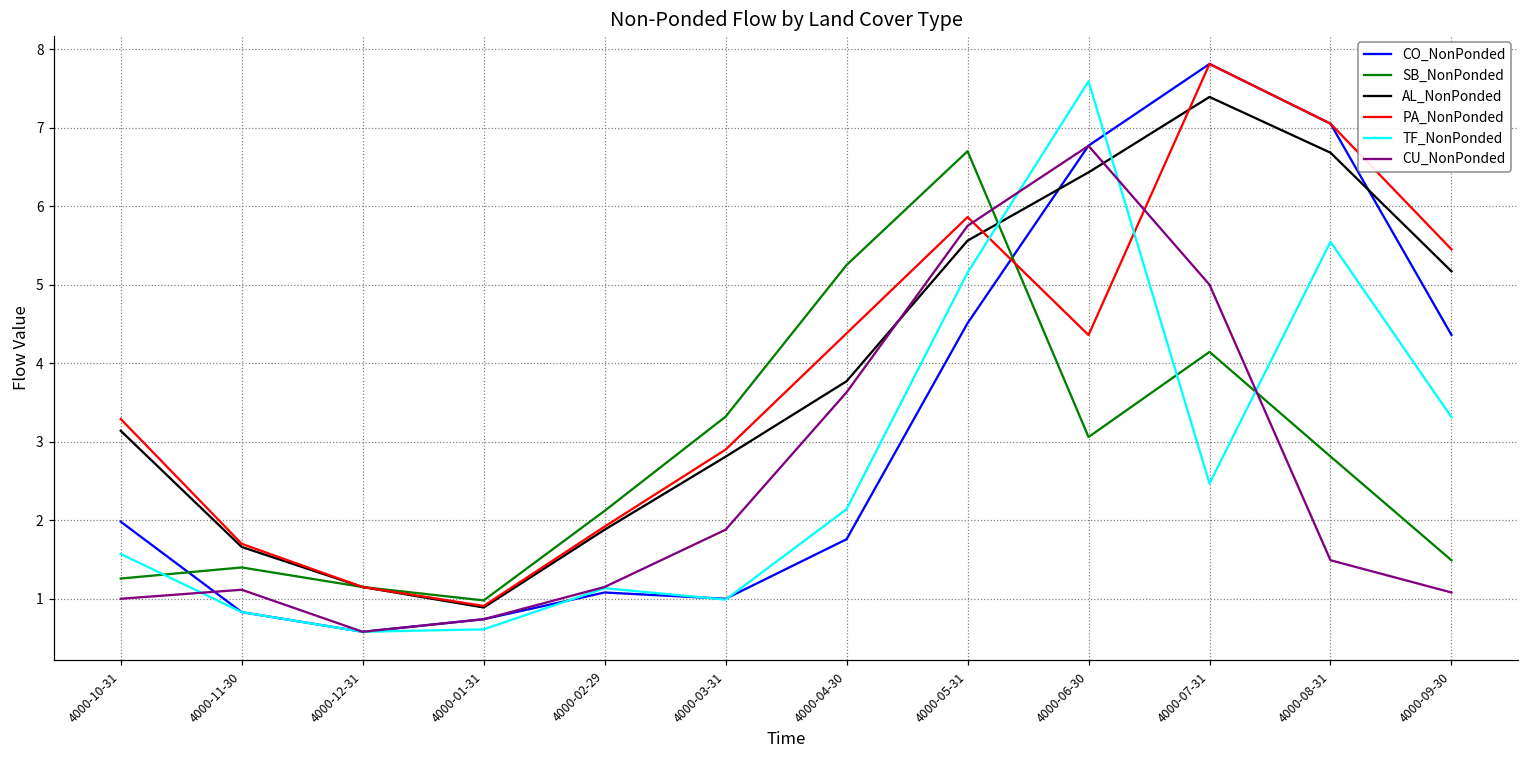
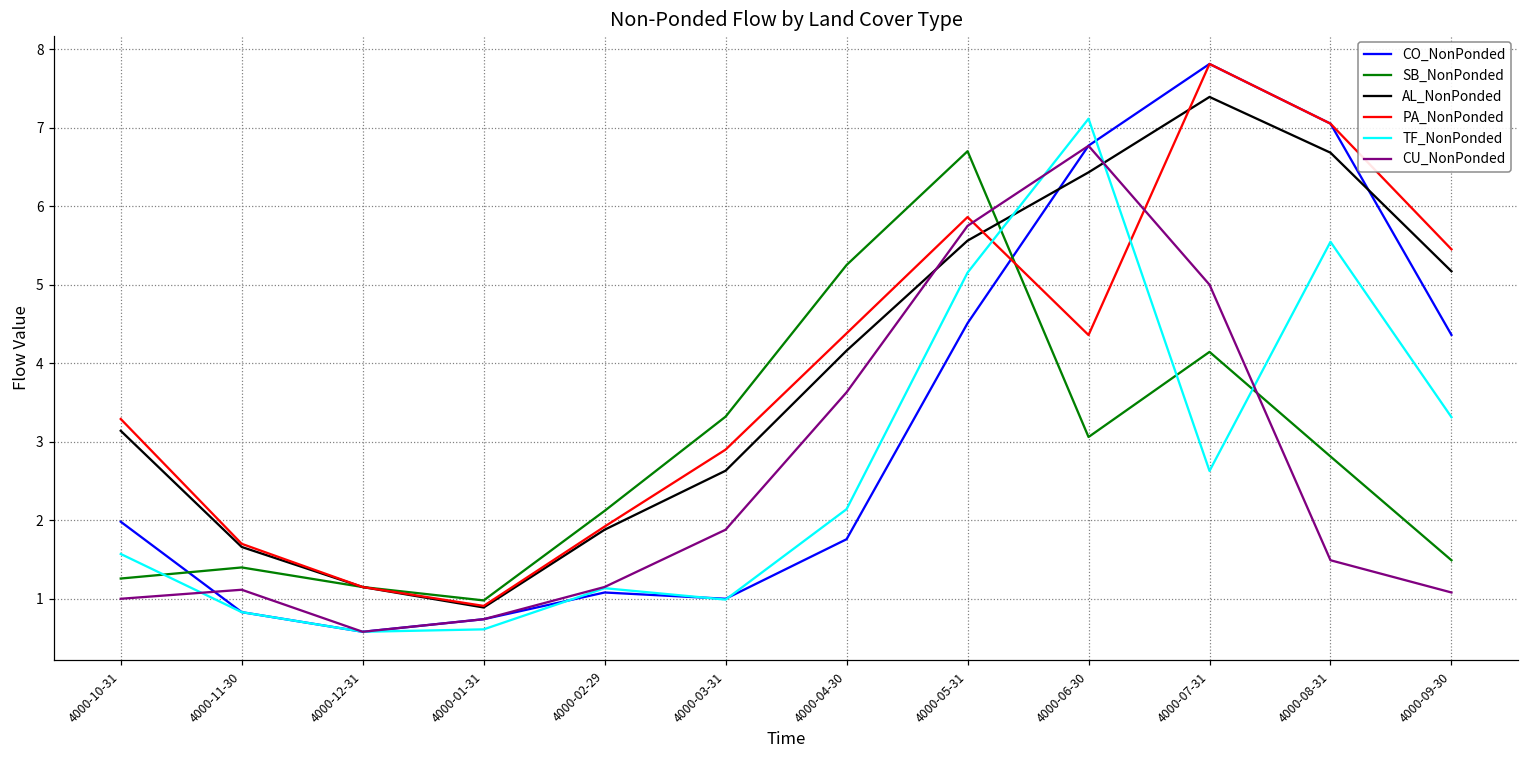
  {
    "CO_NonPonded": {
      "4000-10-31": 2.0,
      "4000-02-29": 1.1,
      "4000-04-30": 1.8,
      "4000-05-31": 4.5,
      "4000-09-30": 4.4
    },
    "SB_NonPonded": {
      "4000-10-31": 1.3,
      "4000-11-30": 1.4,
      "4000-01-31": 1.0,
      "4000-02-29": 2.1,
      "4000-03-31": 3.3,
      "4000-04-30": 5.3,
      "4000-05-31": 6.7,
      "4000-06-30": 3.1,
      "4000-07-31": 4.1,
      "4000-08-31": 2.8,
      "4000-09-30": 1.5
    },
    "AL_NonPonded": {
      "4000-10-31": 3.1,
      "4000-11-30": 1.7,
      "4000-02-29": 1.9,
-     "4000-03-31": 2.8,
-     "4000-04-30": 3.8,
+     "4000-03-31": 2.6,
+     "4000-04-30": 4.2,
      "4000-05-31": 5.6,
      "4000-06-30": 6.4,
      "4000-07-31": 7.4,
      "4000-08-31": 6.7,
      "4000-09-30": 5.2
    },
    "PA_NonPonded": {
      "4000-10-31": 3.3,
      "4000-11-30": 1.7,
      "4000-02-29": 1.9,
      "4000-03-31": 2.9,
      "4000-04-30": 4.4,
      "4000-05-31": 5.9,
      "4000-06-30": 4.4,
      "4000-09-30": 5.5
    },
    "TF_NonPonded": {
      "4000-10-31": 1.6,
      "4000-01-31": 0.6,
      "4000-04-30": 2.1,
      "4000-05-31": 5.2,
-     "4000-06-30": 7.6,
-     "4000-07-31": 2.5,
+     "4000-06-30": 7.1,
+     "4000-07-31": 2.6,
      "4000-08-31": 5.5,
      "4000-09-30": 3.3
    },
    "CU_NonPonded": {
      "4000-10-31": 1.0,
      "4000-11-30": 1.1,
      "4000-03-31": 1.9,
      "4000-04-30": 3.6,
      "4000-05-31": 5.7,
      "4000-07-31": 5.0,
      "4000-08-31": 1.5,
      "4000-09-30": 1.1
    }
  }
